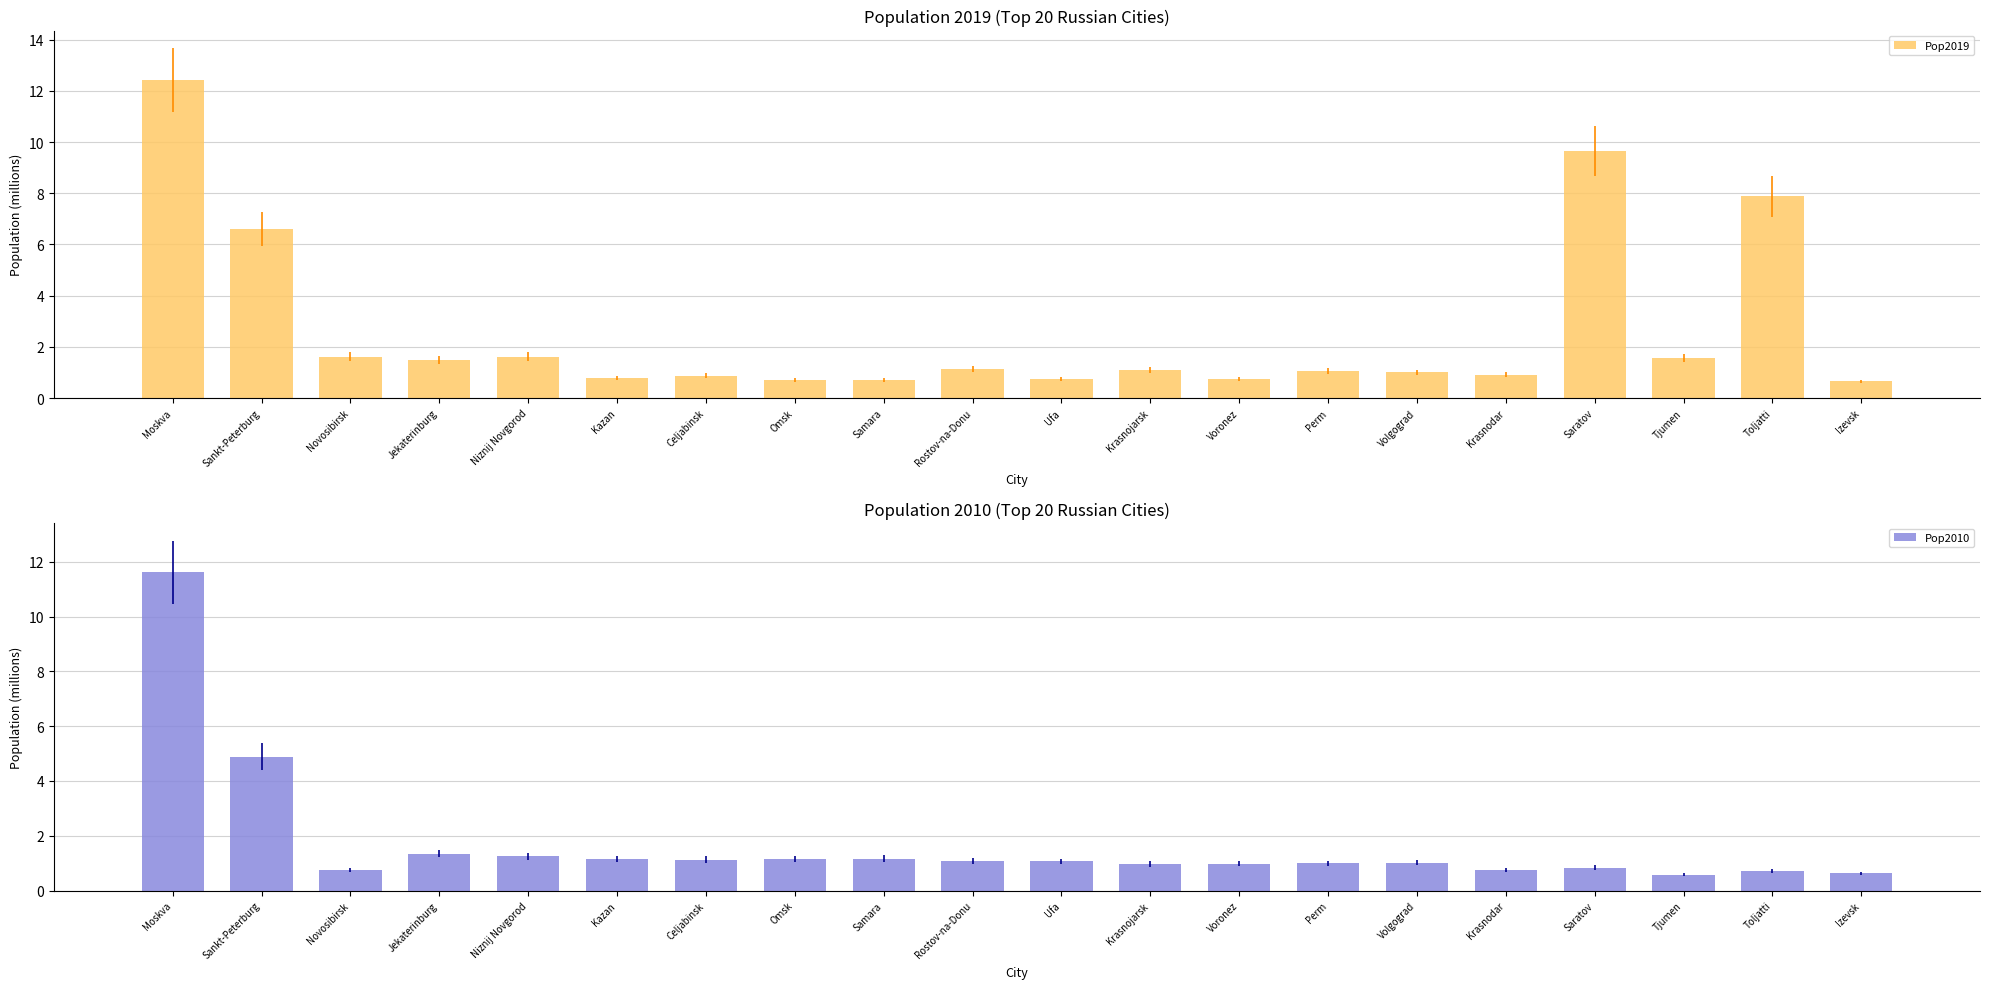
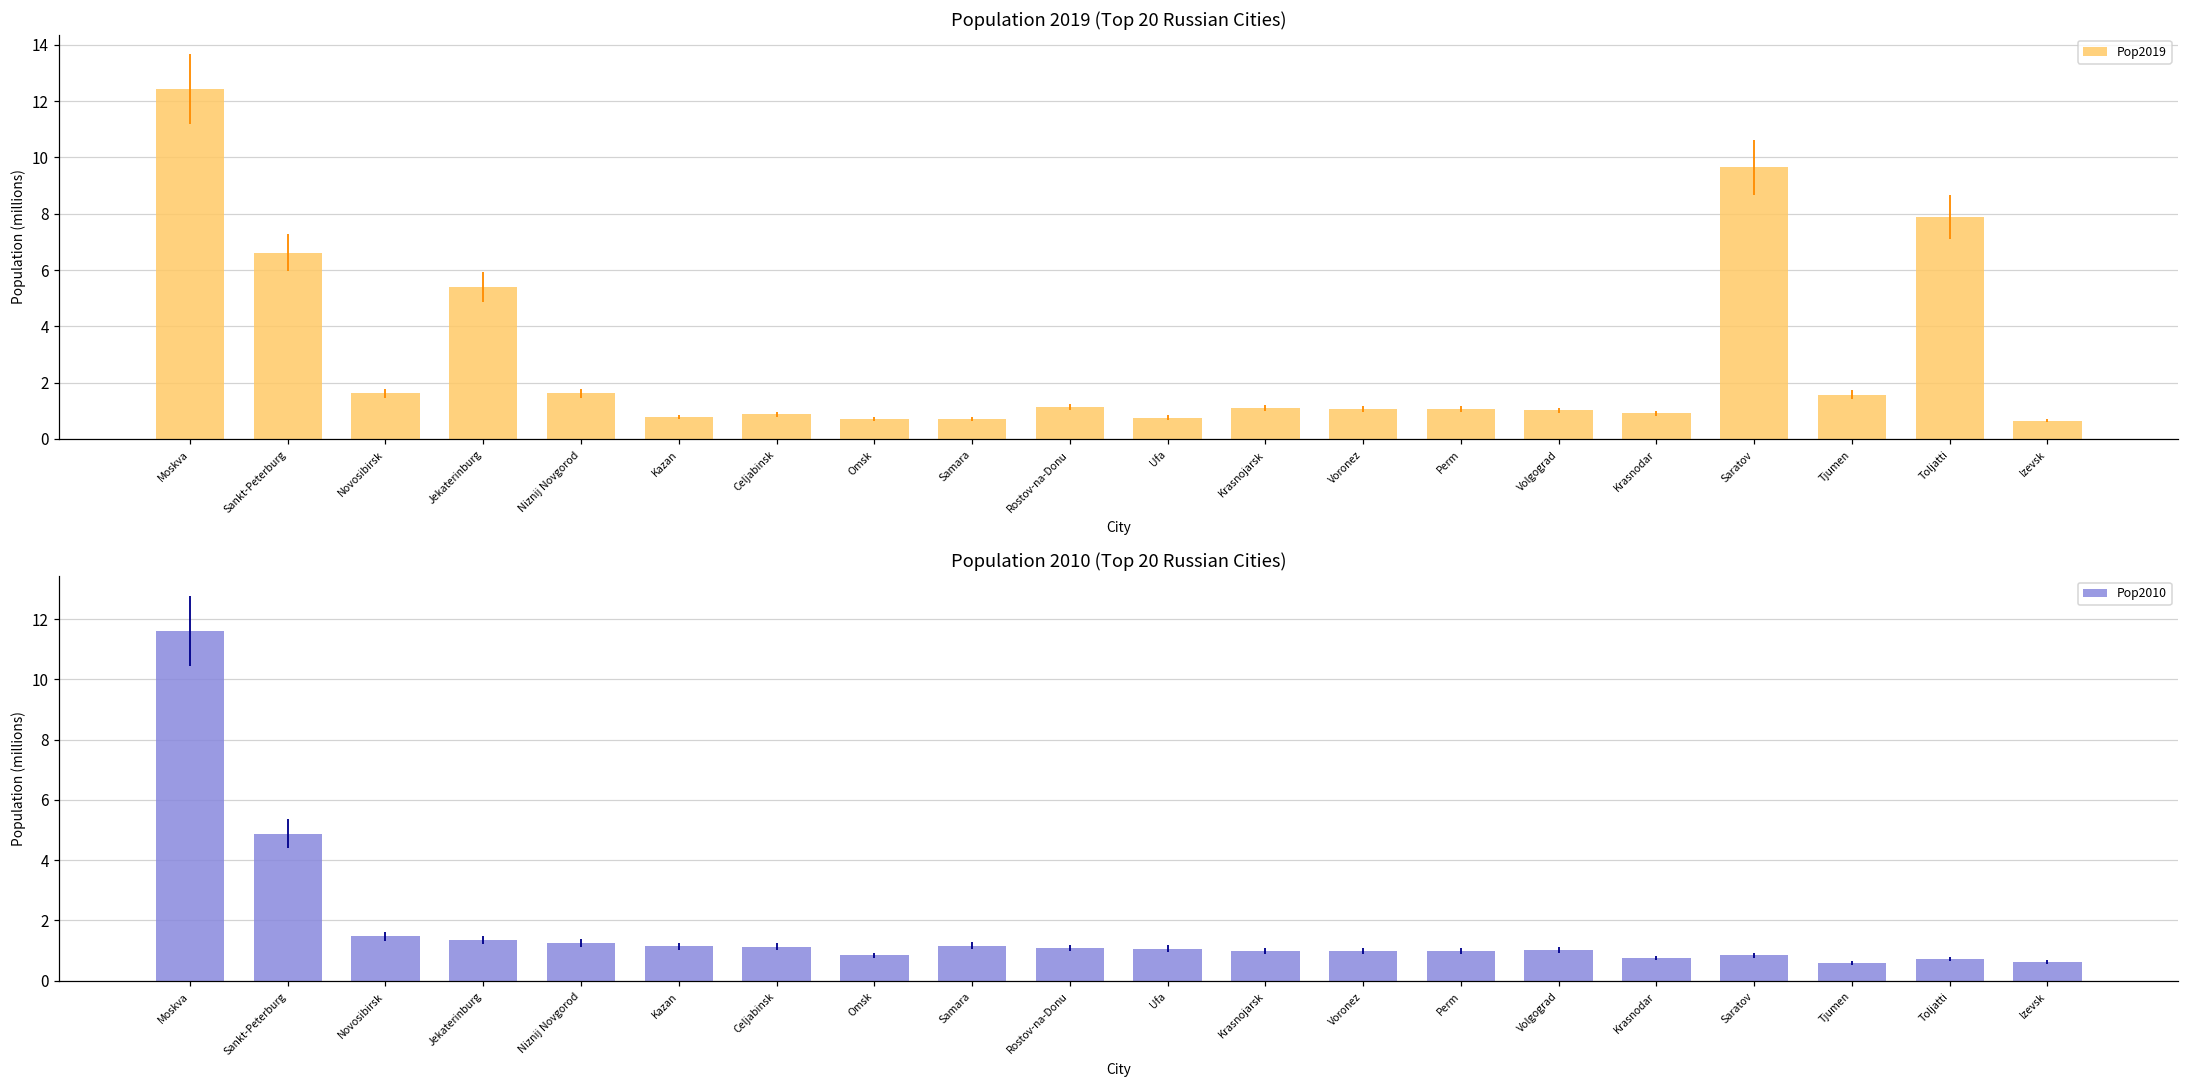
  {
    "Population 2019 (Top 20 Russian Cities)": {
      "Moskva": 12.4,
      "Sankt-Peterburg": 6.6,
      "Novosibirsk": 1.6,
-     "Jekaterinburg": 1.5,
+     "Jekaterinburg": 5.4,
      "Niznij Novgorod": 1.6,
      "Kazan": 0.8,
      "Celjabinsk": 0.9,
      "Omsk": 0.7,
      "Samara": 0.7,
      "Rostov-na-Donu": 1.1,
      "Ufa": 0.8,
      "Krasnojarsk": 1.1,
-     "Voronez": 0.7,
+     "Voronez": 1.1,
      "Perm": 1.1,
      "Volgograd": 1.0,
      "Krasnodar": 0.9,
      "Saratov": 9.6,
      "Tjumen": 1.6,
      "Toljatti": 7.9,
      "Izevsk": 0.6
    },
    "Population 2010 (Top 20 Russian Cities)": {
      "Moskva": 11.6,
      "Sankt-Peterburg": 4.9,
-     "Novosibirsk": 0.8,
+     "Novosibirsk": 1.5,
      "Jekaterinburg": 1.3,
      "Niznij Novgorod": 1.3,
      "Kazan": 1.1,
      "Celjabinsk": 1.1,
-     "Omsk": 1.2,
+     "Omsk": 0.8,
      "Samara": 1.2,
      "Rostov-na-Donu": 1.1,
      "Ufa": 1.1,
      "Krasnojarsk": 1.0,
      "Voronez": 1.0,
      "Perm": 1.0,
      "Volgograd": 1.0,
      "Krasnodar": 0.7,
      "Saratov": 0.8,
      "Tjumen": 0.6,
      "Toljatti": 0.7,
      "Izevsk": 0.6
    }
  }
